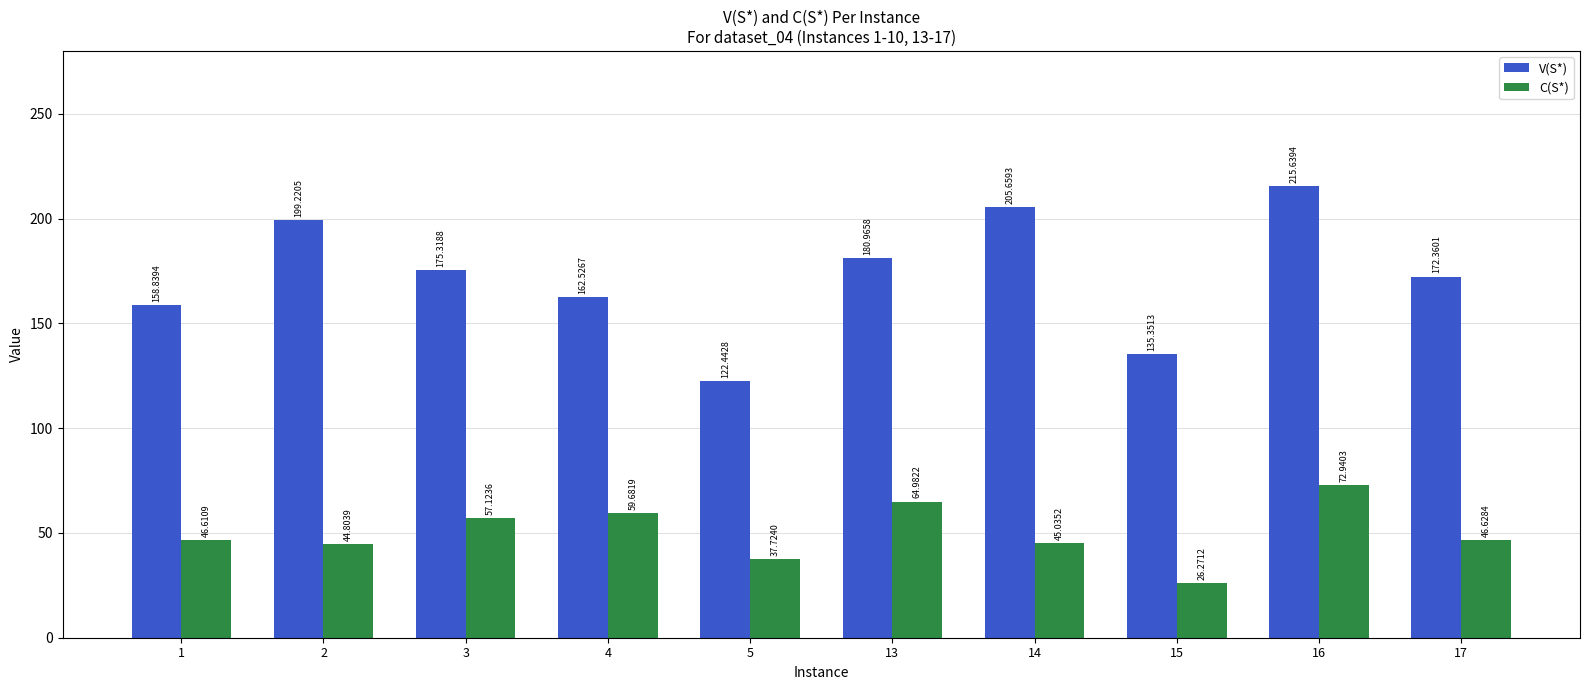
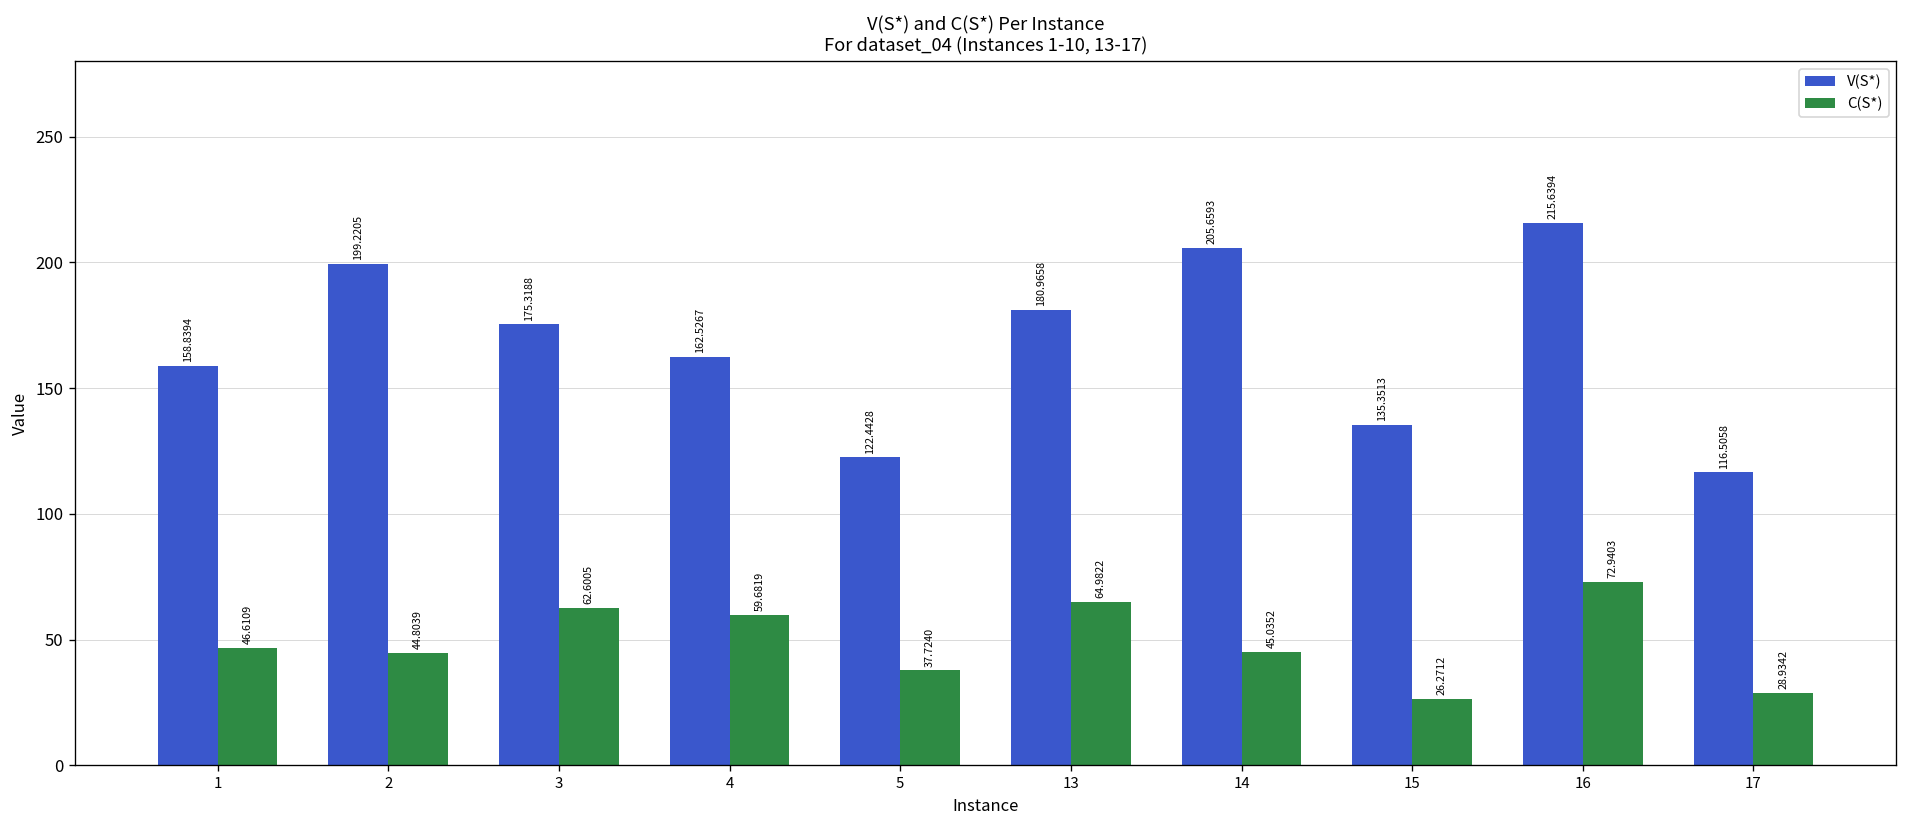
  {
    "V(S*)": {
      "1": 158.8394,
      "2": 199.2205,
      "3": 175.3188,
      "4": 162.5267,
      "5": 122.4428,
      "13": 180.9658,
      "14": 205.6593,
      "15": 135.3513,
      "16": 215.6394,
-     "17": 172.3601
+     "17": 116.5058
    },
    "C(S*)": {
      "1": 46.6109,
      "2": 44.8039,
-     "3": 57.1236,
+     "3": 62.6005,
      "4": 59.6819,
      "5": 37.7240,
      "13": 64.9822,
      "14": 45.0352,
      "15": 26.2712,
      "16": 72.9403,
-     "17": 46.6284
+     "17": 28.9342
    }
  }
